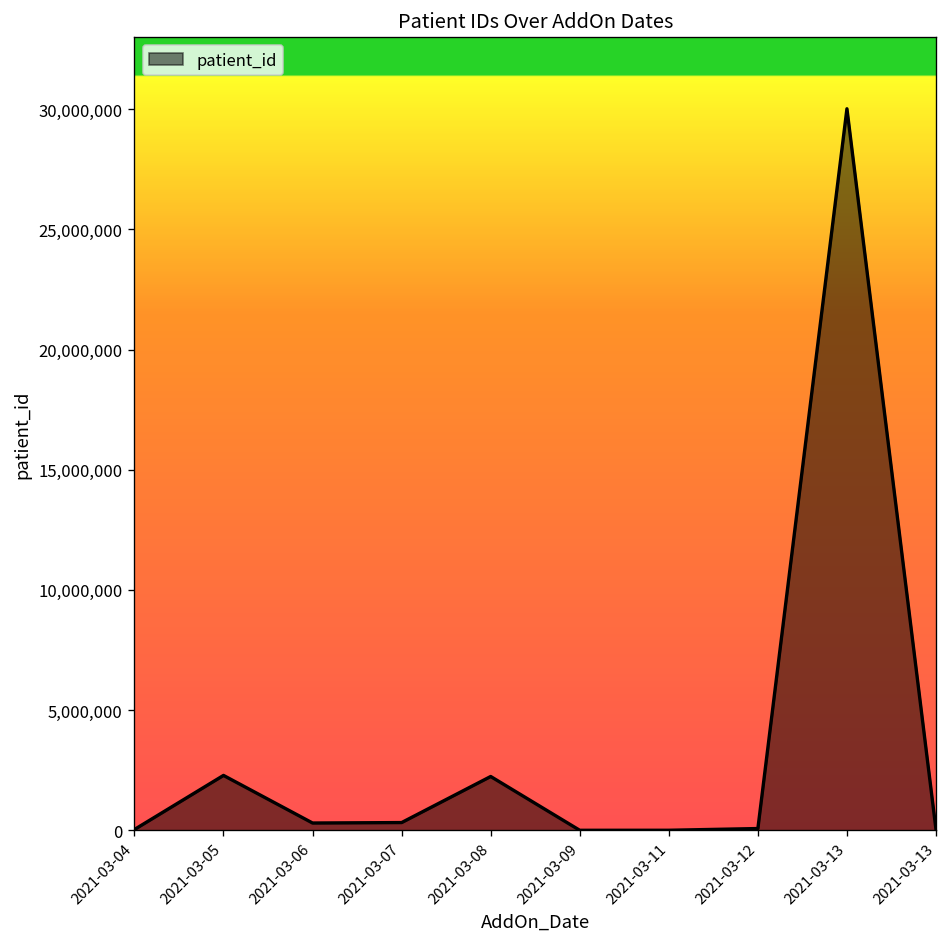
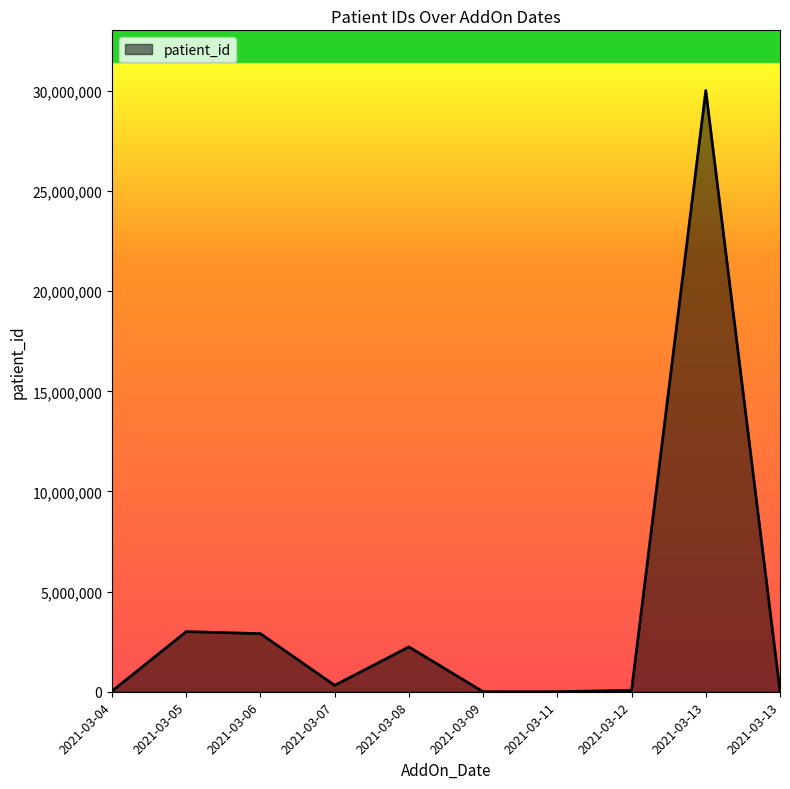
  {
    "2021-03-04": "0",
-   "2021-03-05": "2,300,000",
-   "2021-03-06": "300,000",
+   "2021-03-05": "3,000,000",
+   "2021-03-06": "2,900,000",
    "2021-03-07": "300,000",
    "2021-03-08": "2,200,000",
    "2021-03-09": "0",
    "2021-03-11": "0",
    "2021-03-12": "100,000"
  }
